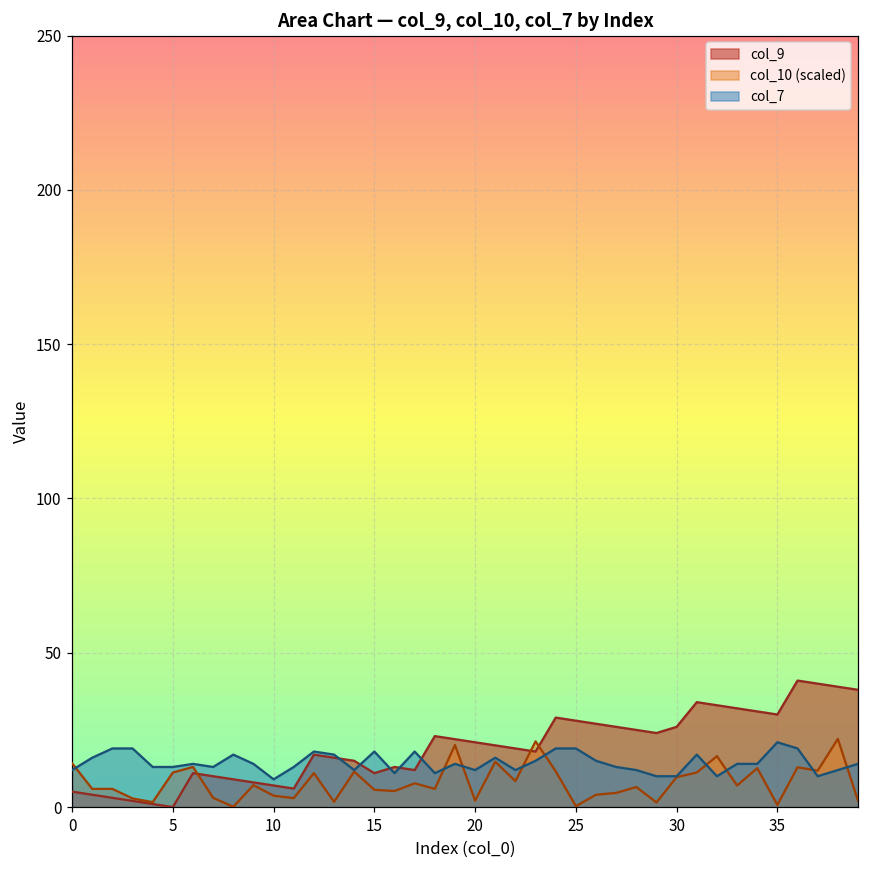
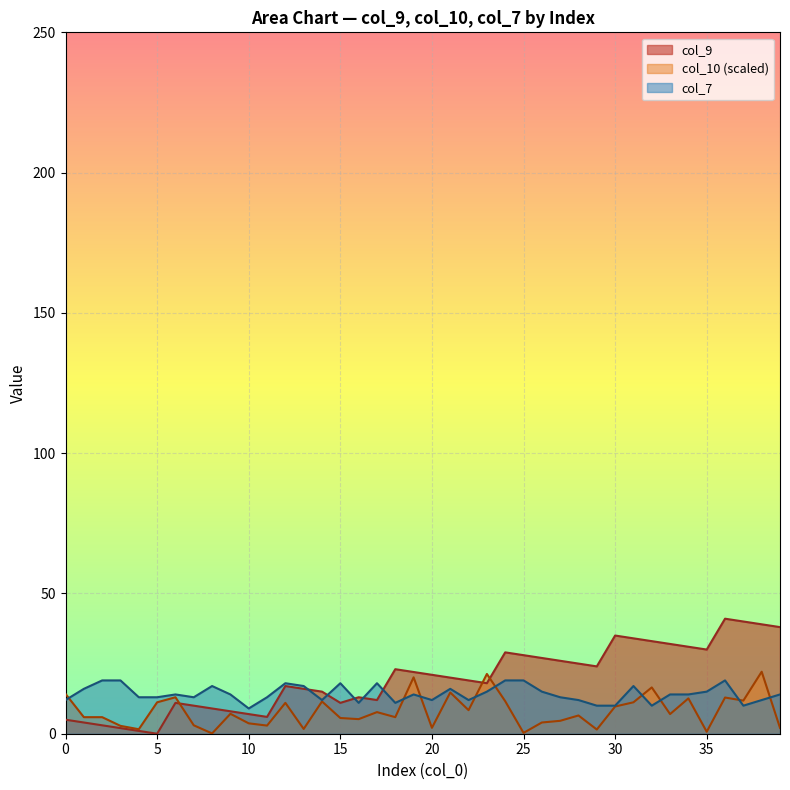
  {
    "col_9": {
      "0": 5,
      "5": 0,
      "10": 7,
      "15": 11,
      "20": 21,
      "25": 28,
-     "30": 26,
+     "30": 35,
      "35": 30
    },
    "col_10 (scaled)": {
      "0": 14,
      "5": 11,
      "10": 4,
      "15": 6,
      "20": 2,
      "25": 0,
      "35": 1
    },
    "col_7": {
      "0": 12,
      "5": 13,
      "10": 9,
      "15": 18,
      "20": 12,
      "25": 19,
-     "35": 21
+     "35": 15
    }
  }
